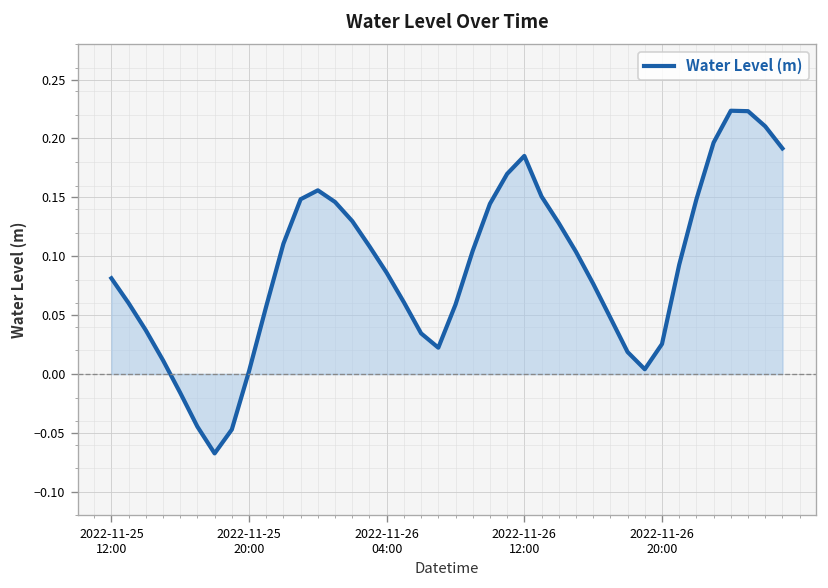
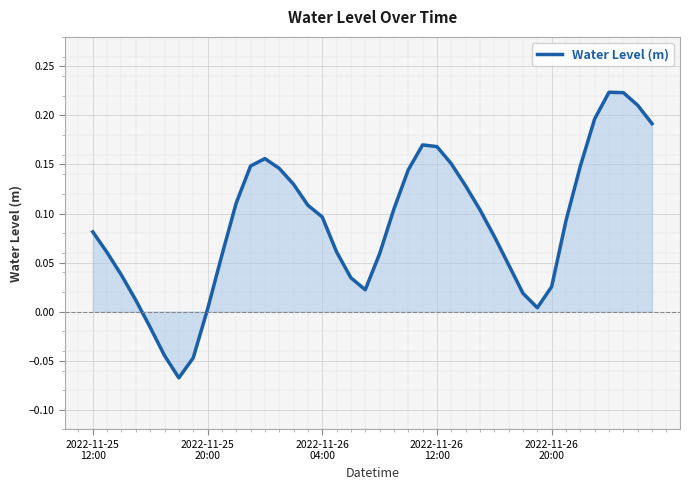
  {
    "Water Level (m)": {
-     "2022-11-26 04:00": 0.09,
-     "2022-11-26 12:00": 0.19
+     "2022-11-26 04:00": 0.10,
+     "2022-11-26 12:00": 0.17
    }
  }
